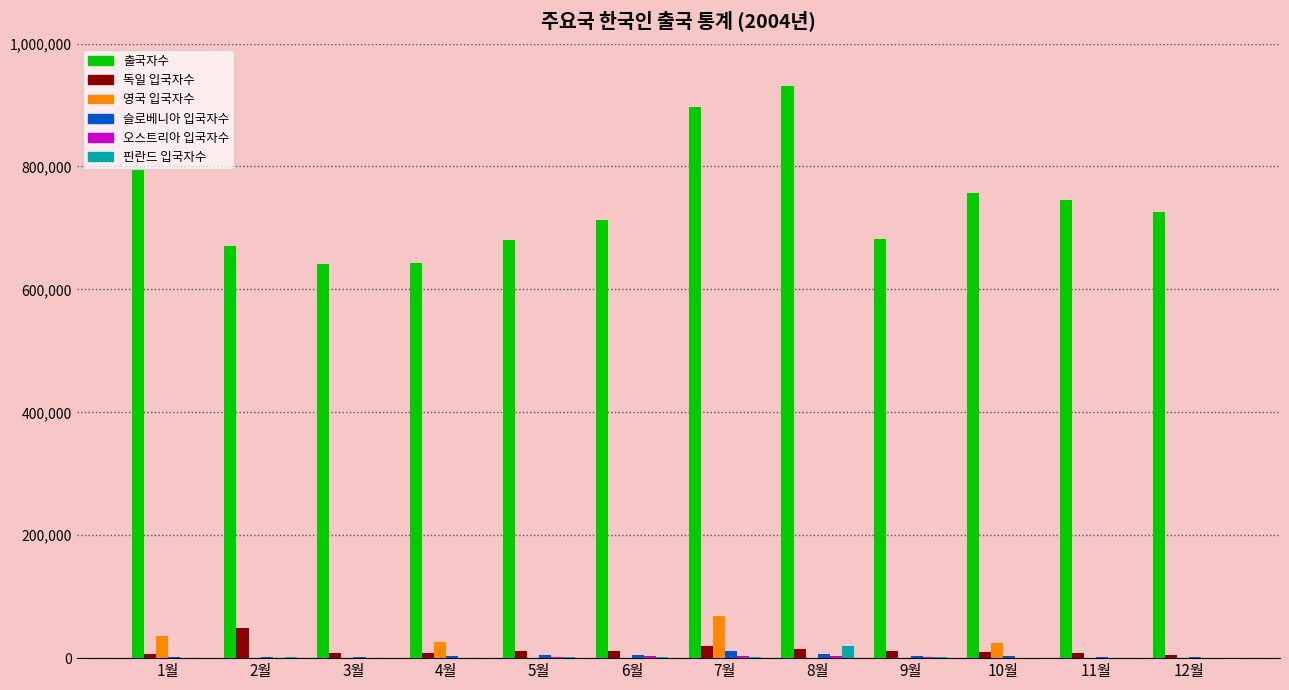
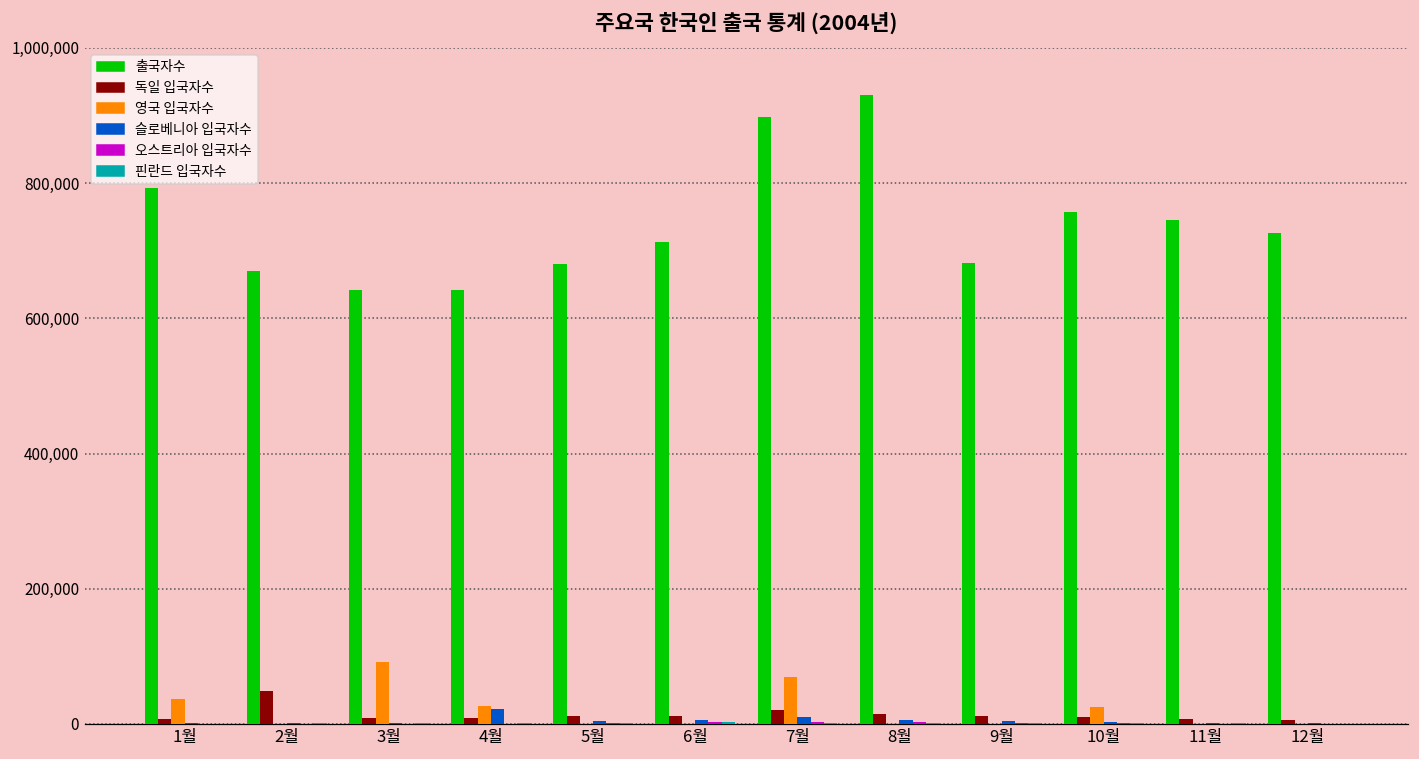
  {
    "출국자수": {
      "1월": "790,000",
      "2월": "670,000",
      "3월": "640,000",
      "4월": "640,000",
      "5월": "680,000",
      "6월": "710,000",
      "7월": "900,000",
      "8월": "930,000",
      "9월": "680,000",
      "10월": "760,000",
      "11월": "750,000",
      "12월": "730,000"
    },
    "독일 입국자수": {
      "1월": "10,000",
      "2월": "50,000",
      "3월": "10,000",
      "4월": "10,000",
      "5월": "10,000",
      "6월": "10,000",
      "7월": "20,000",
      "8월": "20,000",
      "9월": "10,000",
      "10월": "10,000",
      "11월": "10,000",
      "12월": "10,000"
    },
    "영국 입국자수": {
      "1월": "40,000",
      "2월": "0",
-     "3월": "0",
+     "3월": "90,000",
      "4월": "30,000",
      "5월": "0",
      "6월": "0",
      "7월": "70,000",
      "8월": "0",
      "9월": "0",
      "10월": "30,000",
      "11월": "0",
      "12월": "0"
    },
    "슬로베니아 입국자수": {
-     "4월": "0",
+     "4월": "20,000",
      "5월": "0",
      "6월": "10,000",
      "7월": "10,000",
      "8월": "10,000",
      "9월": "0"
    },
    "핀란드 입국자수": {
-     "8월": "20,000"
+     "8월": "0"
    }
  }
